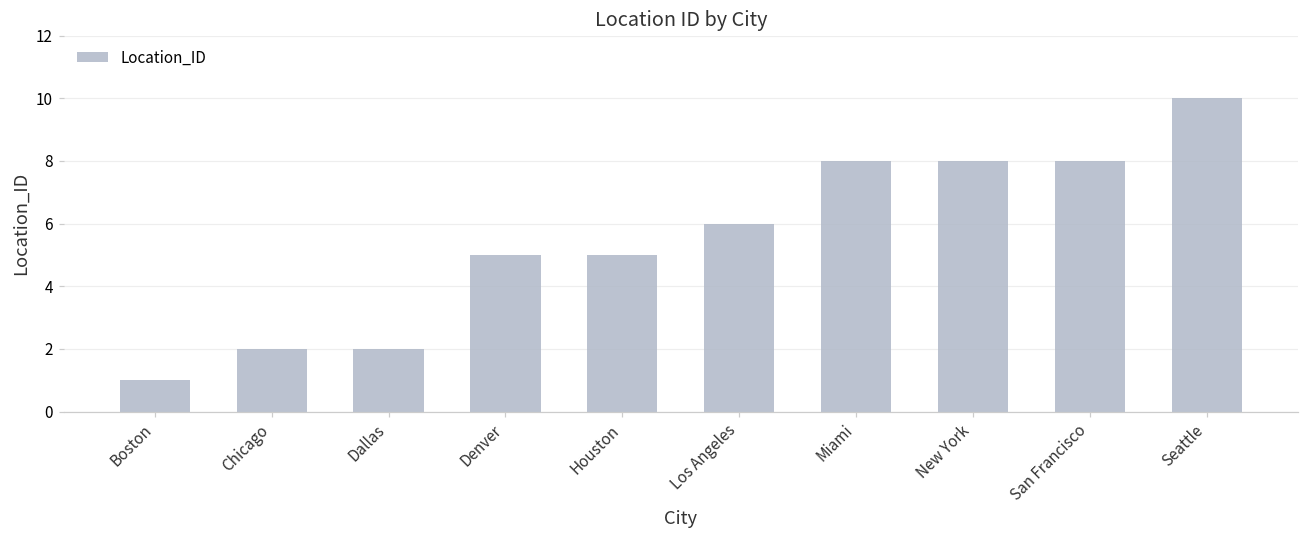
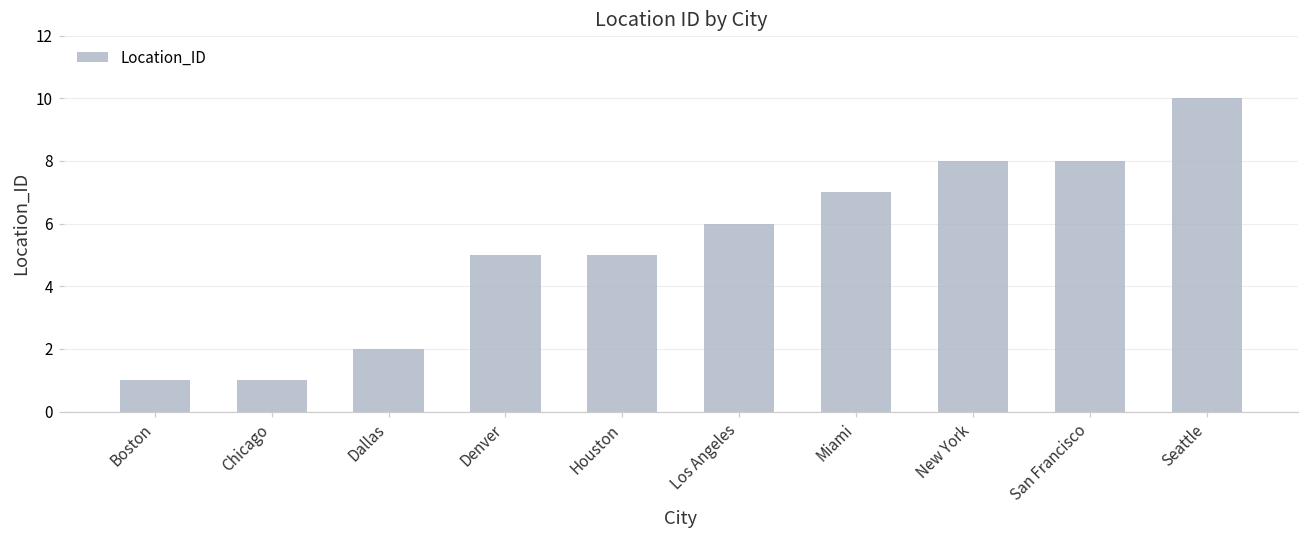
  {
    "Boston": 1,
-   "Chicago": 2,
+   "Chicago": 1,
    "Dallas": 2,
    "Denver": 5,
    "Houston": 5,
    "Los Angeles": 6,
-   "Miami": 8,
+   "Miami": 7,
    "New York": 8,
    "San Francisco": 8,
    "Seattle": 10
  }
